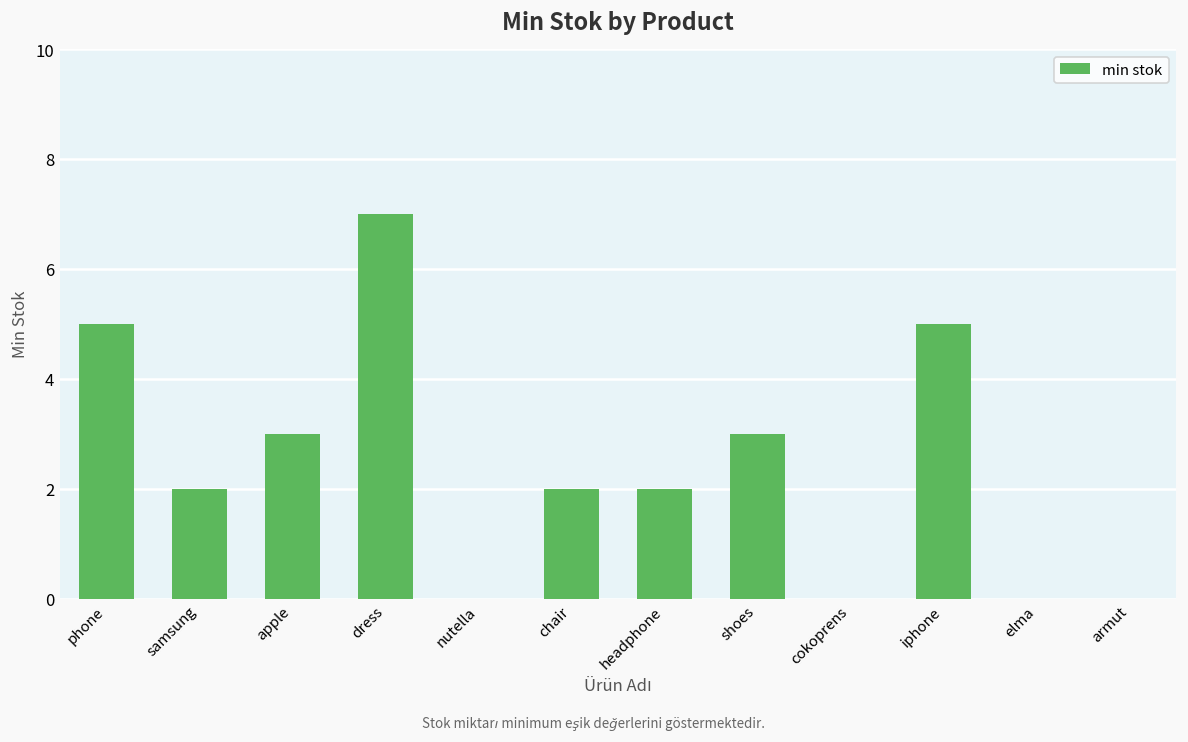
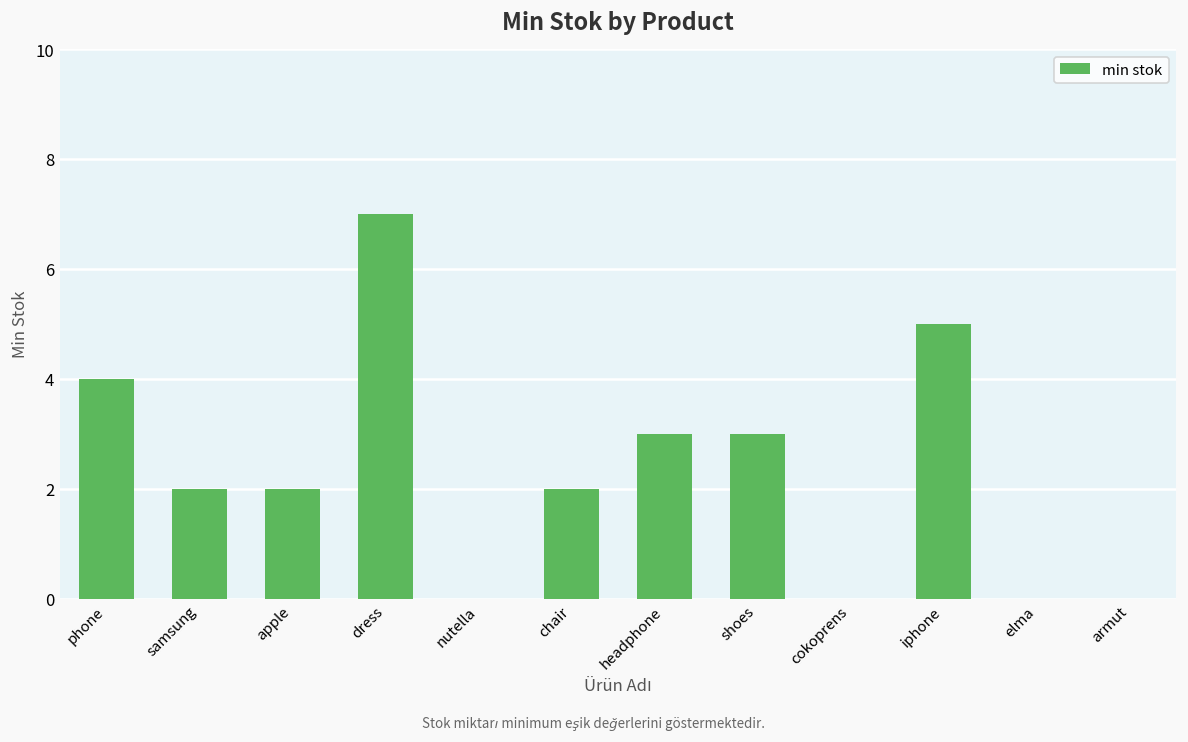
  {
-   "phone": 5,
+   "phone": 4,
    "samsung": 2,
-   "apple": 3,
+   "apple": 2,
    "dress": 7,
    "nutella": 0,
    "chair": 2,
-   "headphone": 2,
+   "headphone": 3,
    "shoes": 3,
    "cokoprens": 0,
    "iphone": 5,
    "elma": 0,
    "armut": 0
  }
